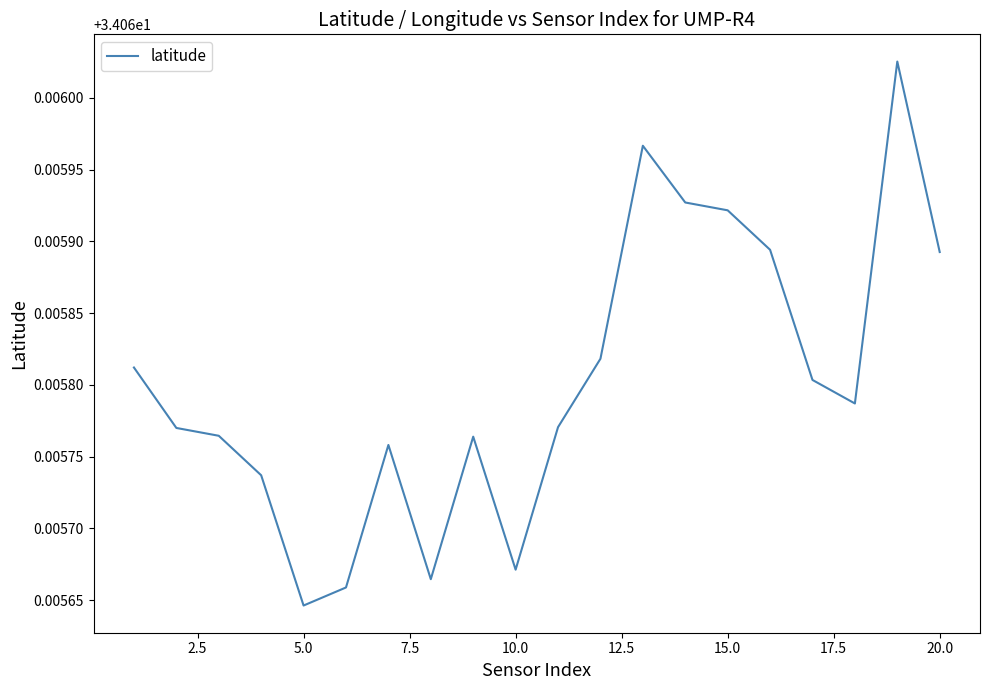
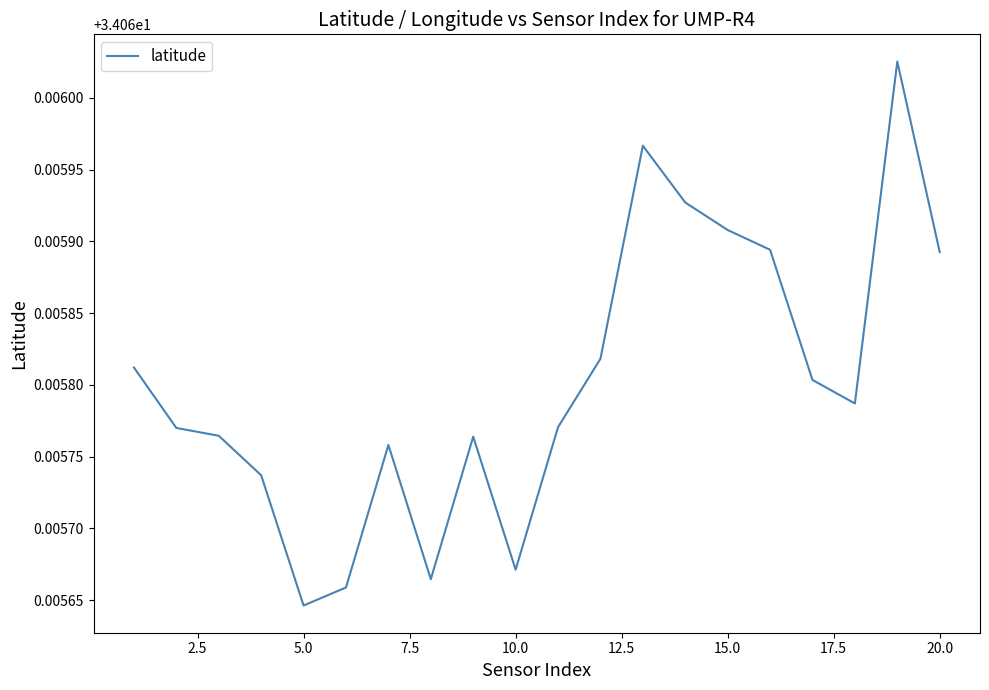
  {
    "5.0": 34.065646,
    "10.0": 34.065671,
-   "15.0": 34.065922,
+   "15.0": 34.065908,
    "20.0": 34.065893
  }
